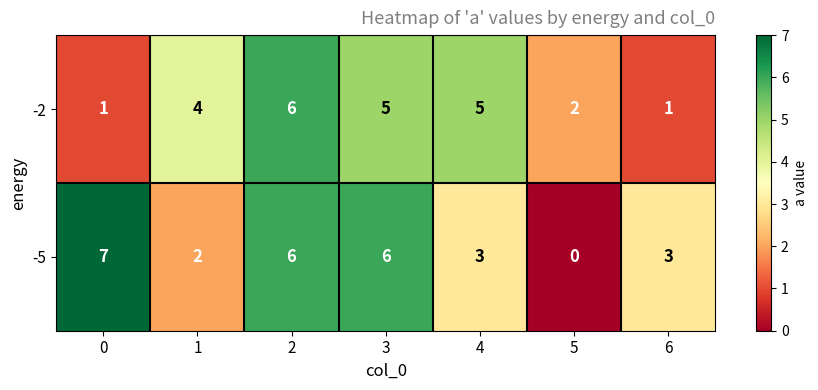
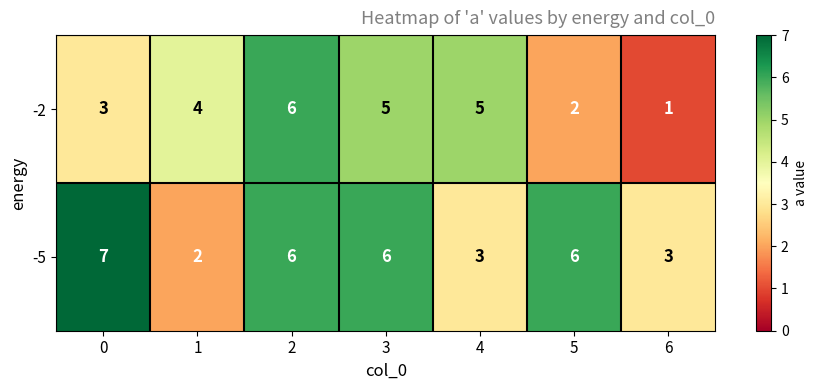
  {
    "-2": {
-     "0": 1,
+     "0": 3,
      "1": 4,
      "2": 6,
      "3": 5,
      "4": 5,
      "5": 2,
      "6": 1
    },
    "-5": {
      "0": 7,
      "1": 2,
      "2": 6,
      "3": 6,
      "4": 3,
-     "5": 0,
+     "5": 6,
      "6": 3
    }
  }
